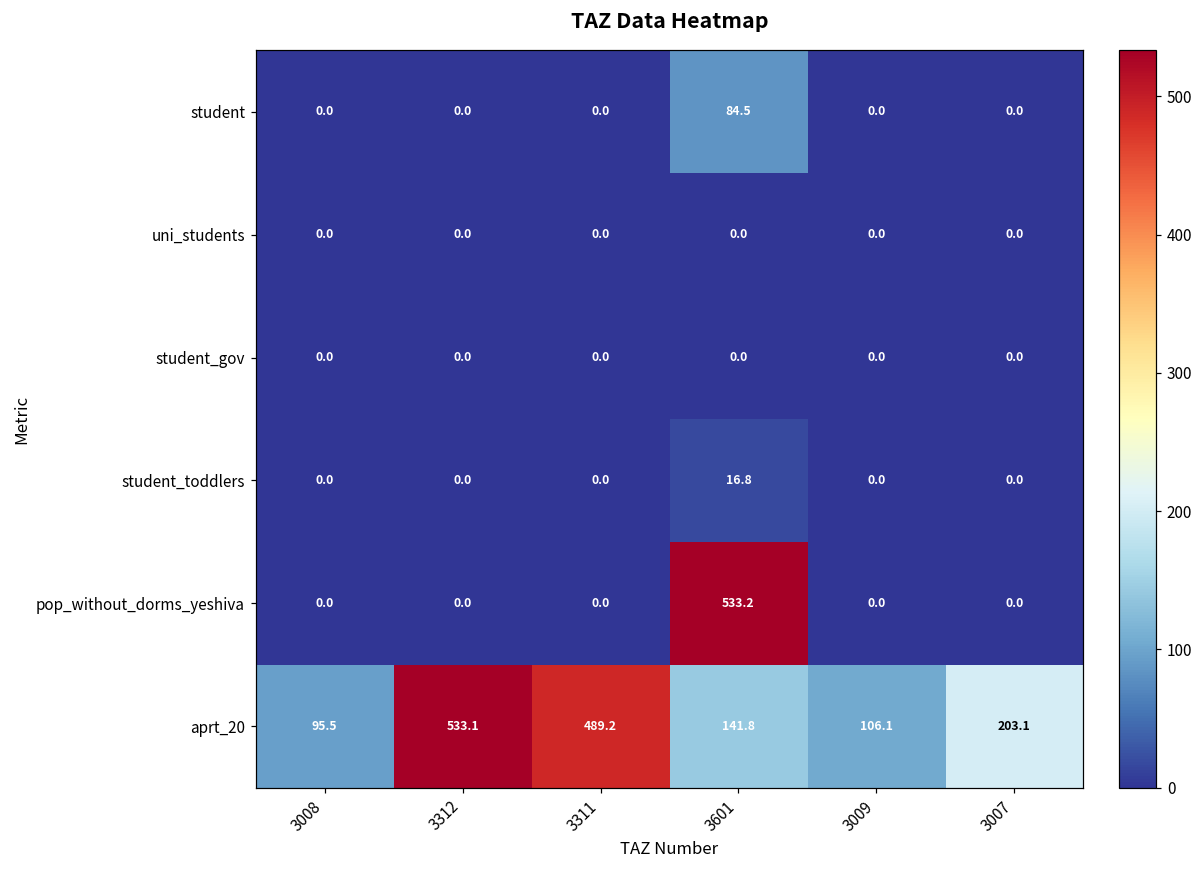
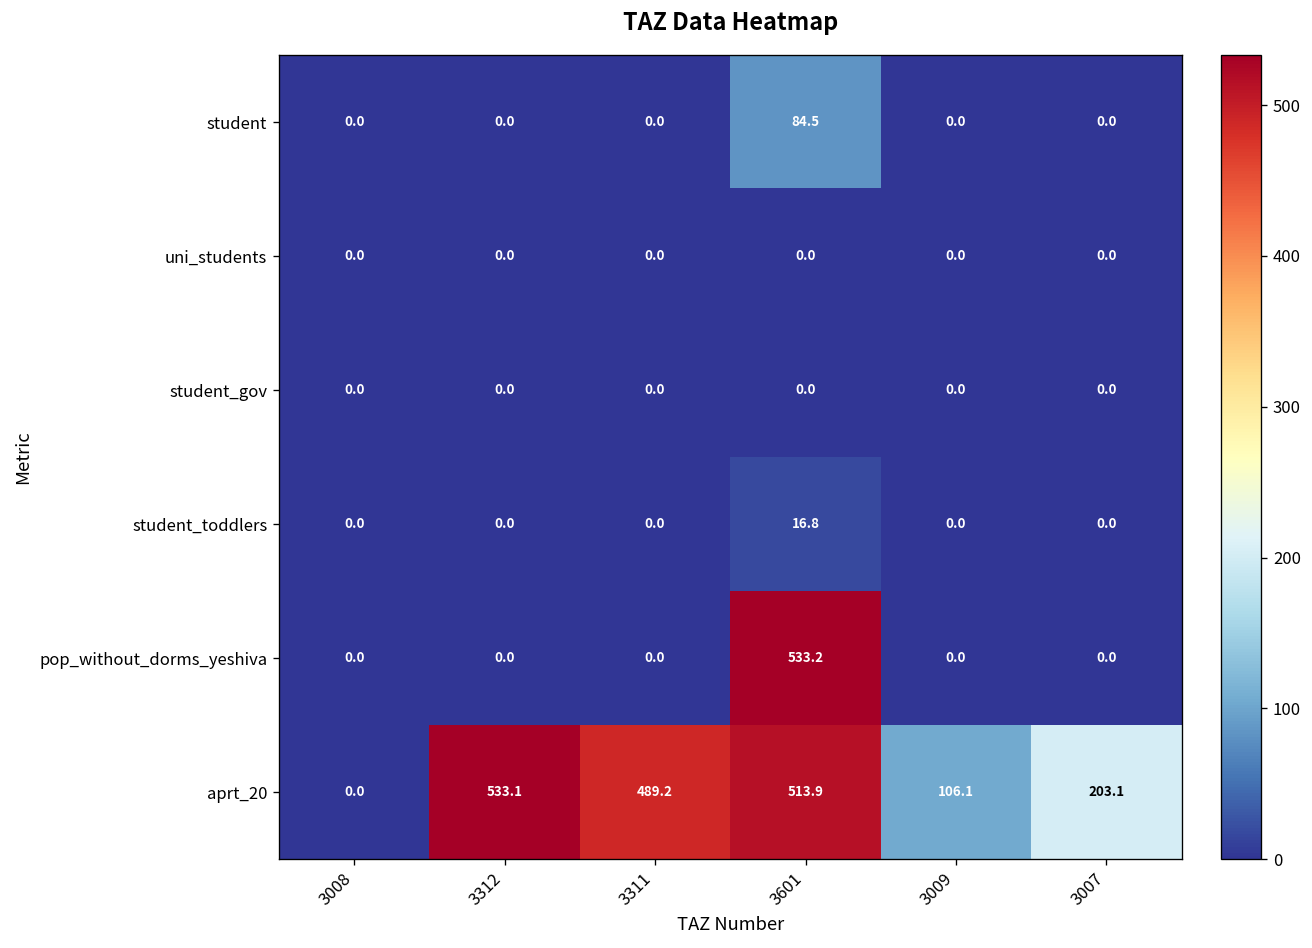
  {
    "student": {
      "3008": 0.0,
      "3312": 0.0,
      "3311": 0.0,
      "3601": 84.5,
      "3009": 0.0,
      "3007": 0.0
    },
    "uni_students": {
      "3008": 0.0,
      "3312": 0.0,
      "3311": 0.0,
      "3601": 0.0,
      "3009": 0.0,
      "3007": 0.0
    },
    "student_gov": {
      "3008": 0.0,
      "3312": 0.0,
      "3311": 0.0,
      "3601": 0.0,
      "3009": 0.0,
      "3007": 0.0
    },
    "student_toddlers": {
      "3008": 0.0,
      "3312": 0.0,
      "3311": 0.0,
      "3601": 16.8,
      "3009": 0.0,
      "3007": 0.0
    },
    "pop_without_dorms_yeshiva": {
      "3008": 0.0,
      "3312": 0.0,
      "3311": 0.0,
      "3601": 533.2,
      "3009": 0.0,
      "3007": 0.0
    },
    "aprt_20": {
-     "3008": 95.5,
+     "3008": 0.0,
      "3312": 533.1,
      "3311": 489.2,
-     "3601": 141.8,
+     "3601": 513.9,
      "3009": 106.1,
      "3007": 203.1
    }
  }
